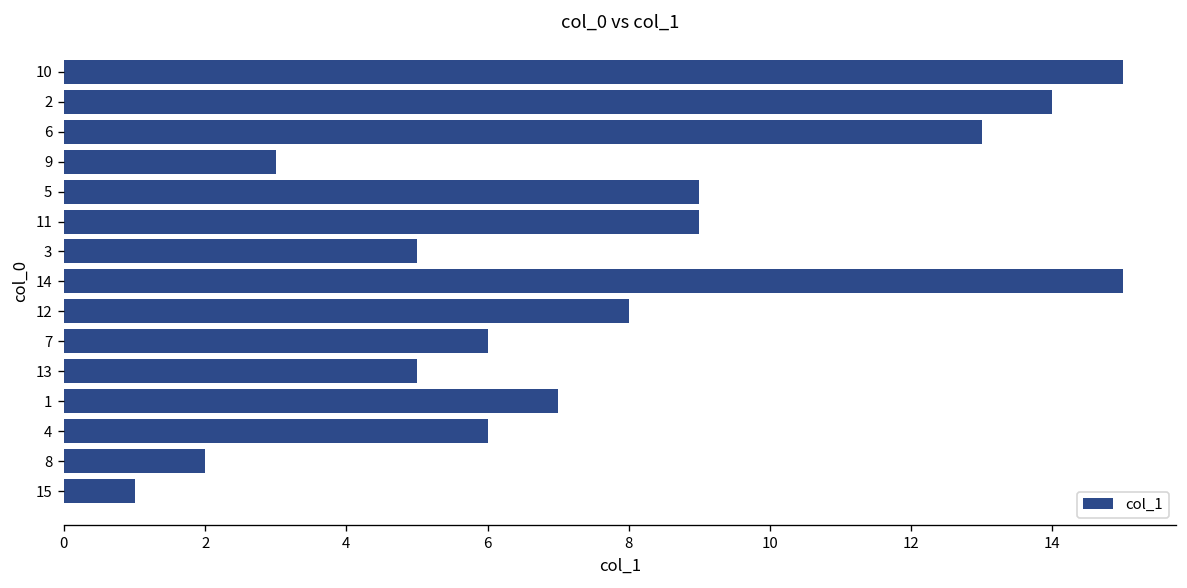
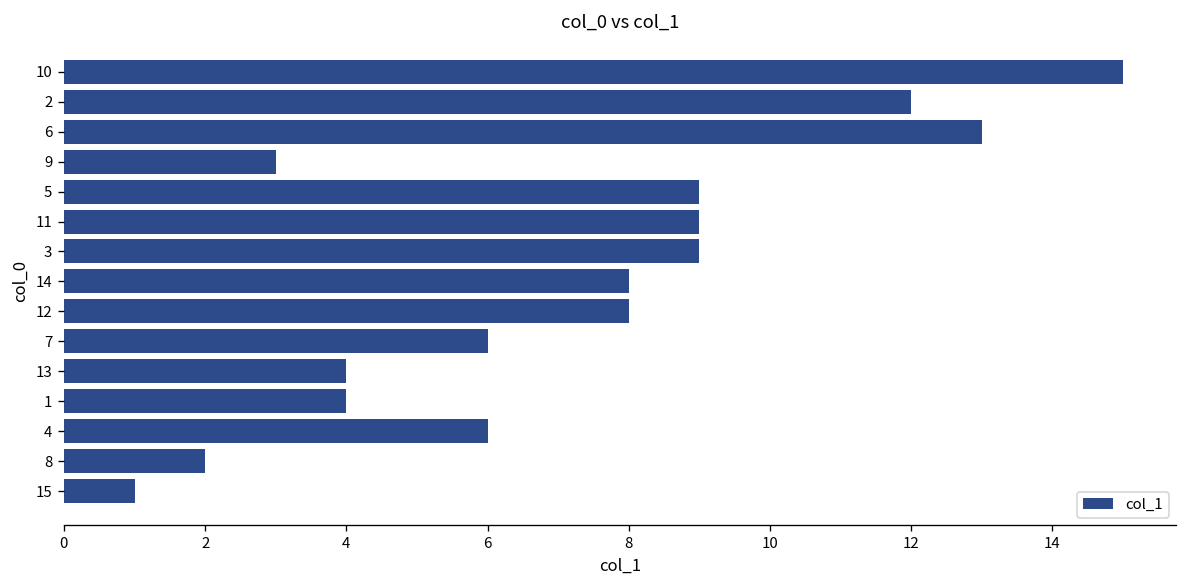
  {
    "10": 15,
-   "2": 14,
+   "2": 12,
    "6": 13,
    "9": 3,
    "5": 9,
    "11": 9,
-   "3": 5,
-   "14": 15,
+   "3": 9,
+   "14": 8,
    "12": 8,
    "7": 6,
-   "13": 5,
-   "1": 7,
+   "13": 4,
+   "1": 4,
    "4": 6,
    "8": 2,
    "15": 1
  }
